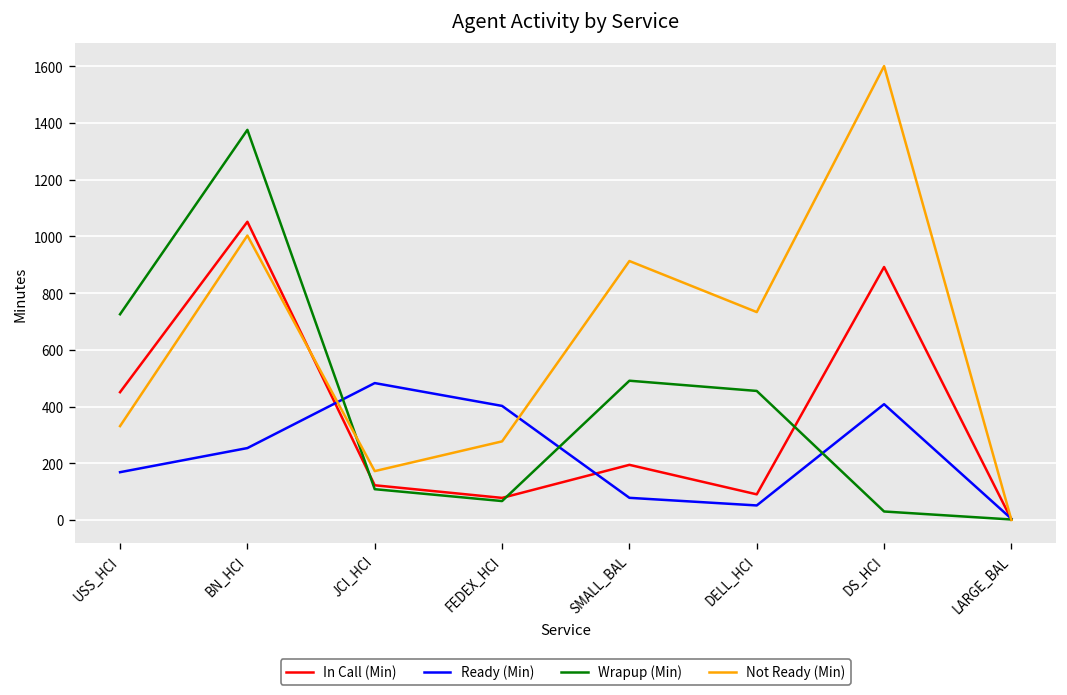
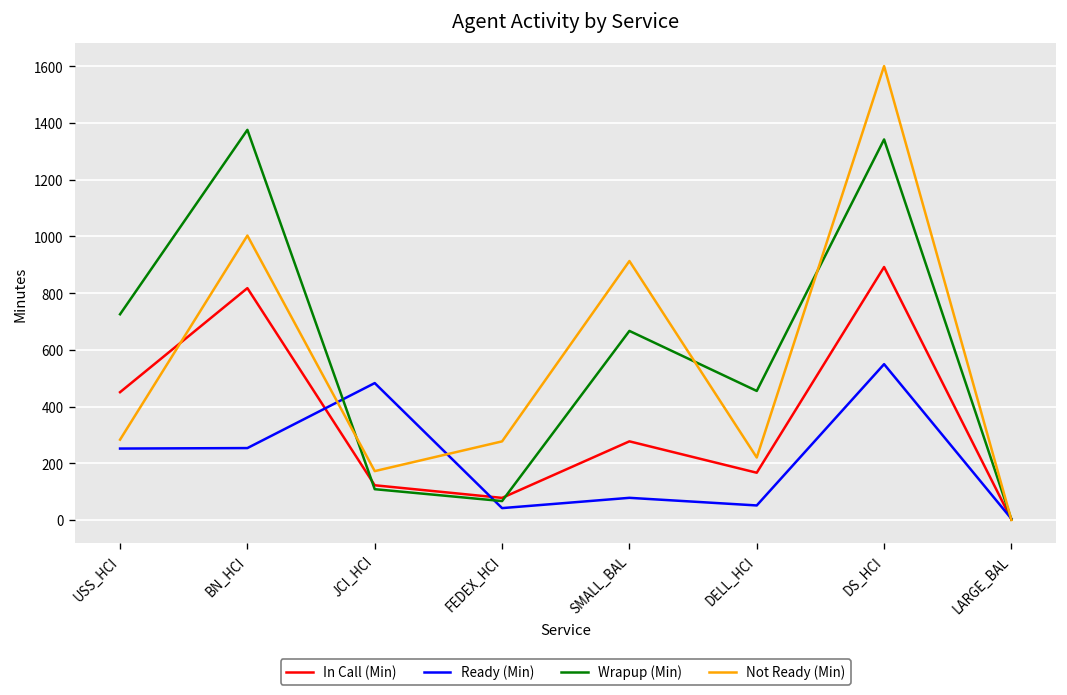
  {
    "In Call (Min)": {
      "USS_HCI": 450,
-     "BN_HCI": 1050,
+     "BN_HCI": 820,
      "JCI_HCI": 120,
      "FEDEX_HCI": 80,
-     "SMALL_BAL": 190,
-     "DELL_HCI": 90,
+     "SMALL_BAL": 280,
+     "DELL_HCI": 170,
      "DS_HCI": 890
    },
    "Ready (Min)": {
-     "USS_HCI": 170,
+     "USS_HCI": 250,
      "BN_HCI": 250,
      "JCI_HCI": 480,
-     "FEDEX_HCI": 400,
+     "FEDEX_HCI": 40,
      "SMALL_BAL": 80,
      "DELL_HCI": 50,
-     "DS_HCI": 410
+     "DS_HCI": 550
    },
    "Wrapup (Min)": {
      "USS_HCI": 730,
      "BN_HCI": 1380,
      "JCI_HCI": 110,
      "FEDEX_HCI": 70,
-     "SMALL_BAL": 490,
+     "SMALL_BAL": 670,
      "DELL_HCI": 460,
-     "DS_HCI": 30
+     "DS_HCI": 1340
    },
    "Not Ready (Min)": {
-     "USS_HCI": 330,
+     "USS_HCI": 280,
      "BN_HCI": 1000,
      "JCI_HCI": 170,
      "FEDEX_HCI": 280,
      "SMALL_BAL": 910,
-     "DELL_HCI": 730,
+     "DELL_HCI": 220,
      "DS_HCI": 1600
    }
  }
